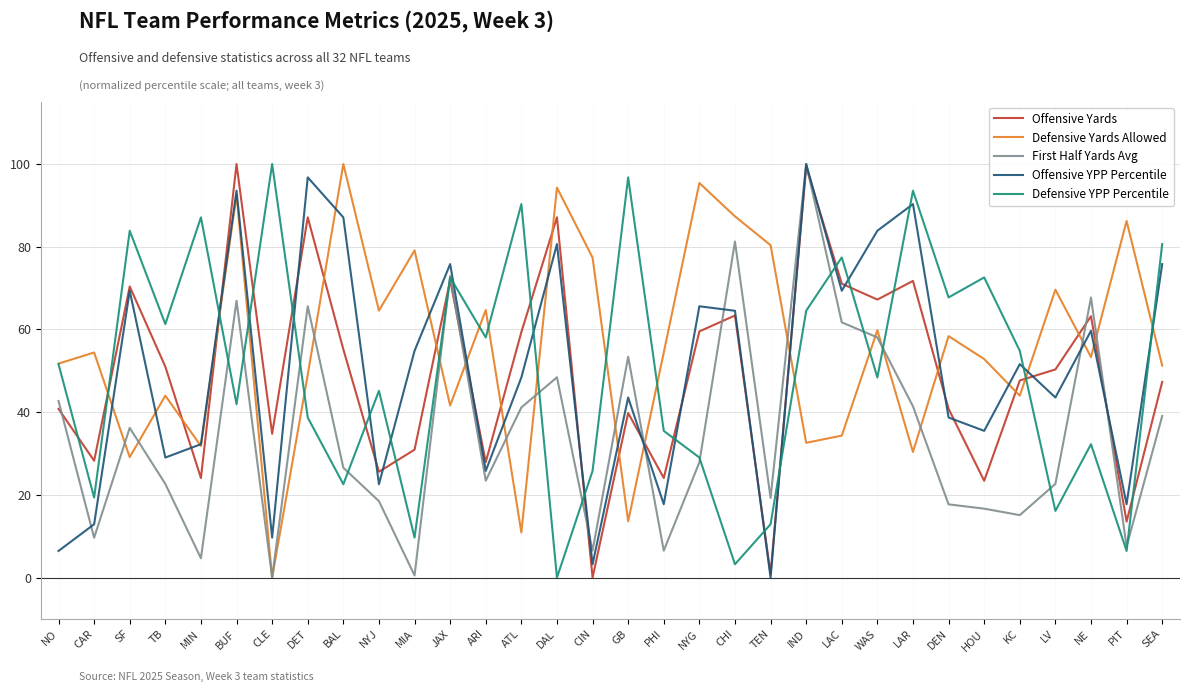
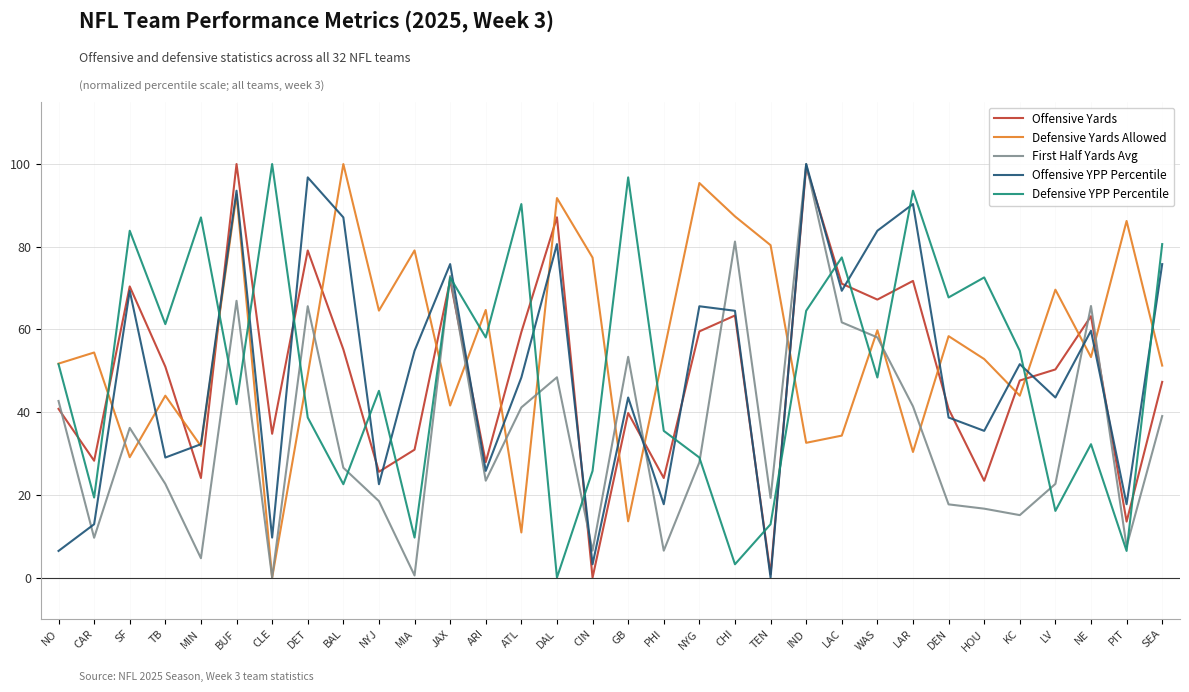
  {
    "Offensive Yards": {
      "NO": 41,
      "CAR": 28,
      "SF": 70,
      "TB": 51,
      "MIN": 24,
      "BUF": 100,
      "CLE": 35,
-     "DET": 87,
+     "DET": 79,
      "BAL": 55,
      "NYJ": 26,
      "MIA": 31,
      "JAX": 72,
      "ARI": 28,
      "ATL": 59,
      "DAL": 87,
      "CIN": 0,
      "GB": 40,
      "PHI": 24,
      "NYG": 60,
      "CHI": 63,
      "TEN": 1,
      "IND": 99,
      "LAC": 71,
      "WAS": 67,
      "LAR": 72,
      "DEN": 41,
      "HOU": 23,
      "KC": 48,
      "LV": 50,
      "NE": 63,
      "PIT": 14,
      "SEA": 47
    },
    "Defensive Yards Allowed": {
      "CAR": 54,
      "SF": 29,
      "TB": 44,
      "BUF": 93,
      "DET": 49,
      "BAL": 100,
      "NYJ": 65,
      "MIA": 79,
      "JAX": 42,
      "ARI": 65,
      "ATL": 11,
-     "DAL": 94,
+     "DAL": 92,
      "CIN": 77,
      "GB": 14,
      "PHI": 54,
      "NYG": 95,
      "CHI": 87,
      "TEN": 80,
      "IND": 33,
      "LAC": 34,
      "WAS": 60,
      "LAR": 30,
      "DEN": 58,
      "HOU": 53,
      "KC": 44,
      "LV": 70,
      "NE": 53,
      "PIT": 86,
      "SEA": 51
    },
    "First Half Yards Avg": {
      "NO": 43,
      "CAR": 10,
      "SF": 36,
      "TB": 23,
      "MIN": 5,
      "BUF": 67,
      "DET": 66,
      "BAL": 27,
      "NYJ": 18,
      "MIA": 1,
      "ARI": 23,
      "ATL": 41,
      "DAL": 48,
      "CIN": 7,
      "GB": 53,
      "PHI": 7,
      "NYG": 28,
      "CHI": 81,
      "TEN": 19,
      "LAC": 62,
      "WAS": 58,
      "LAR": 41,
      "DEN": 18,
      "HOU": 17,
      "KC": 15,
      "LV": 23,
-     "NE": 68,
+     "NE": 66,
      "PIT": 8,
      "SEA": 39
    },
    "Offensive YPP Percentile": {
      "NO": 6,
      "CAR": 13,
      "SF": 69,
      "TB": 29,
      "BUF": 94,
      "CLE": 10,
      "DET": 97,
      "BAL": 87,
      "NYJ": 23,
      "MIA": 55,
      "JAX": 76,
      "ARI": 26,
      "ATL": 48,
      "DAL": 81,
      "CIN": 3,
      "GB": 44,
      "PHI": 18,
      "NYG": 66,
      "CHI": 65,
      "TEN": 0,
      "LAC": 69,
      "WAS": 84,
      "LAR": 90,
      "DEN": 39,
      "HOU": 35,
      "KC": 52,
      "LV": 44,
      "NE": 60,
      "PIT": 18,
      "SEA": 76
    },
    "Defensive YPP Percentile": {
      "CAR": 19,
      "SF": 84,
      "TB": 61,
      "MIN": 87,
      "BUF": 42,
      "CLE": 100,
      "DET": 39,
      "BAL": 23,
      "NYJ": 45,
      "MIA": 10,
      "ARI": 58,
      "ATL": 90,
      "DAL": 0,
      "CIN": 26,
      "GB": 97,
      "PHI": 35,
      "NYG": 29,
      "CHI": 3,
      "TEN": 13,
      "IND": 65,
      "LAC": 77,
      "WAS": 48,
      "LAR": 94,
      "DEN": 68,
      "HOU": 73,
      "KC": 55,
      "LV": 16,
      "NE": 32,
      "PIT": 6,
      "SEA": 81
    }
  }
